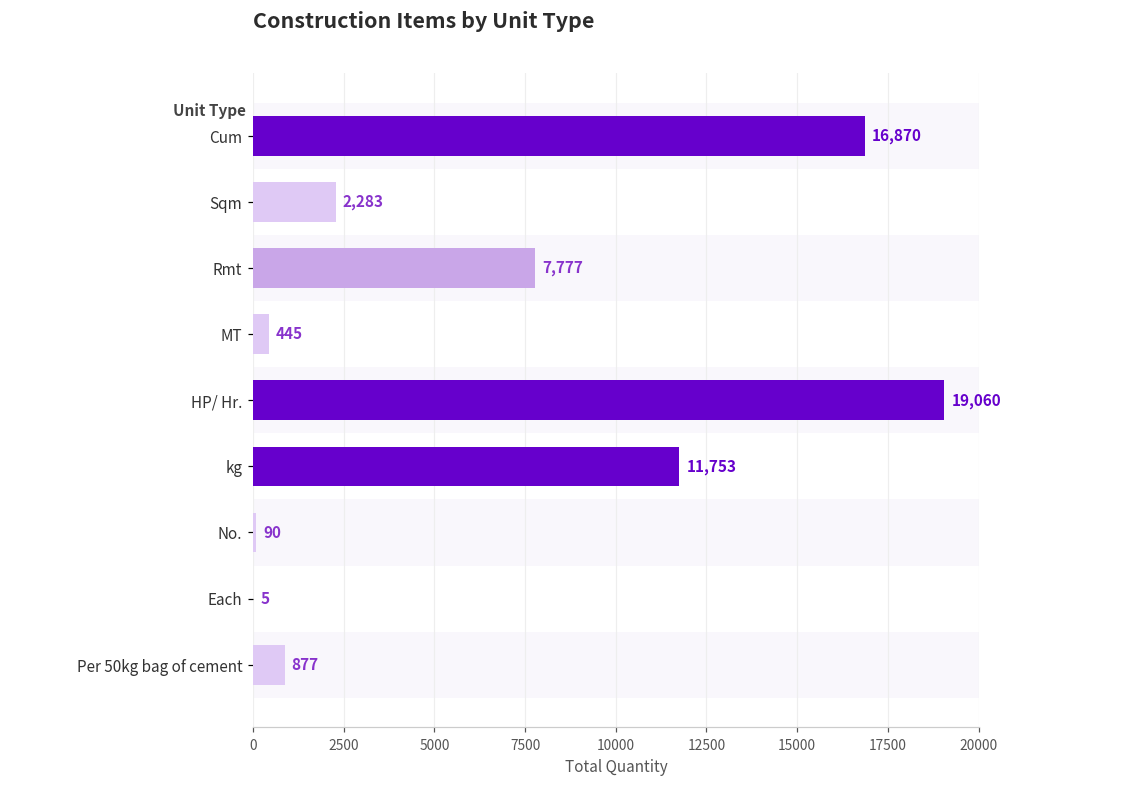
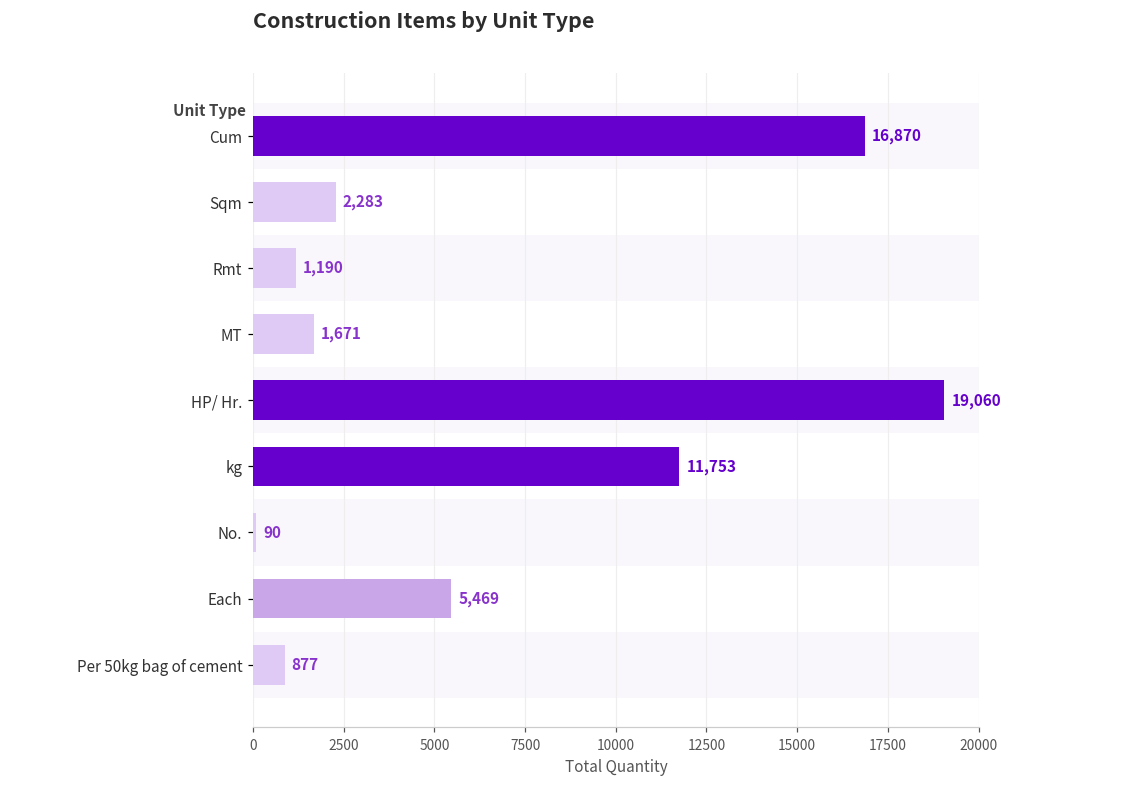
  {
    "Cum": "16,870",
    "Sqm": "2,283",
-   "Rmt": "7,777",
-   "MT": "445",
+   "Rmt": "1,190",
+   "MT": "1,671",
    "HP/ Hr.": "19,060",
    "kg": "11,753",
    "No.": "90",
-   "Each": "5",
+   "Each": "5,469",
    "Per 50kg bag of cement": "877"
  }
